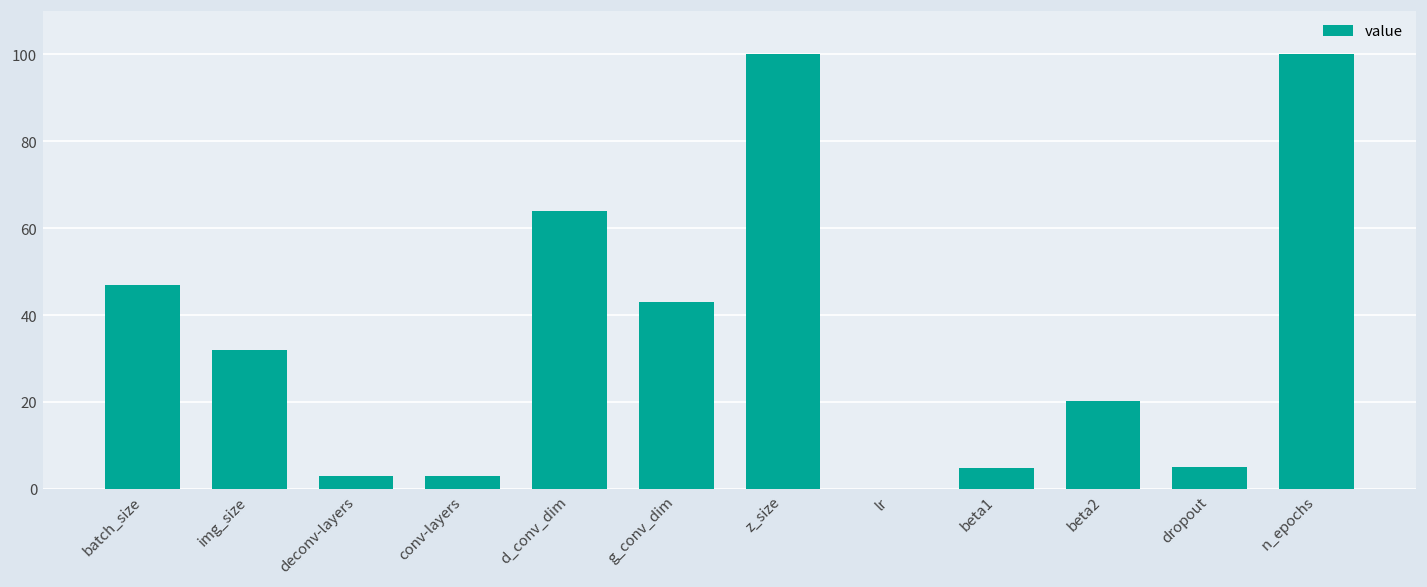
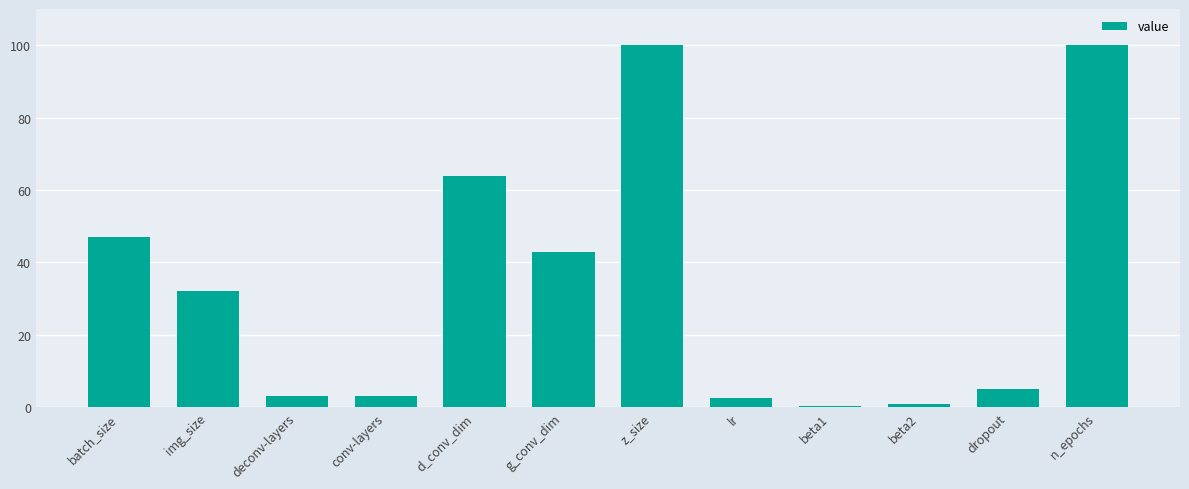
  {
    "batch_size": 47,
    "img_size": 32,
    "deconv-layers": 3,
    "conv-layers": 3,
    "d_conv_dim": 64,
    "g_conv_dim": 43,
    "z_size": 100,
-   "lr": 0,
-   "beta1": 5,
-   "beta2": 20,
+   "lr": 3,
+   "beta1": 0,
+   "beta2": 1,
    "dropout": 5,
    "n_epochs": 100
  }
